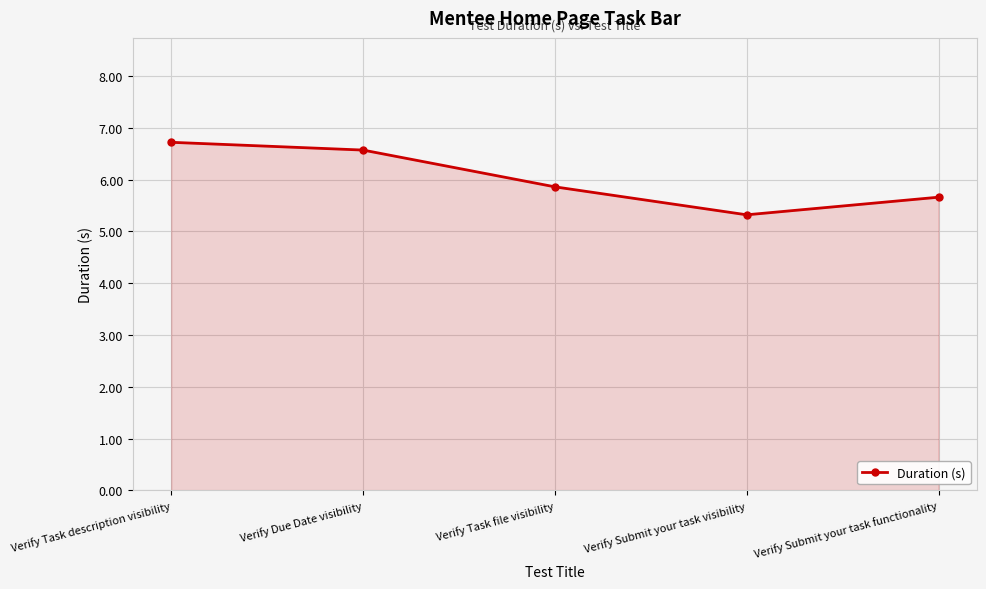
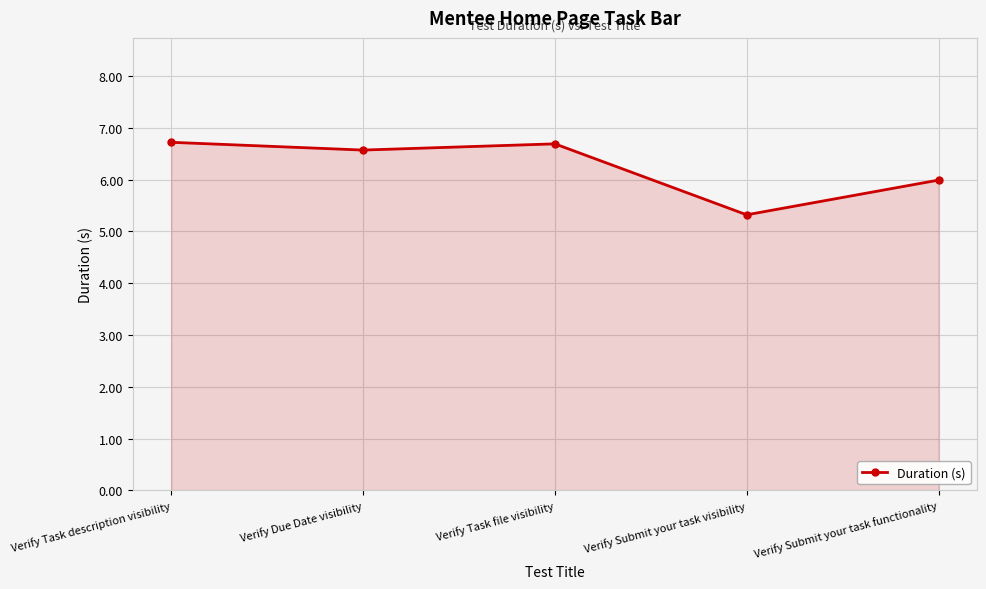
  {
    "Verify Task description visibility": 6.7,
    "Verify Due Date visibility": 6.6,
-   "Verify Task file visibility": 5.9,
+   "Verify Task file visibility": 6.7,
    "Verify Submit your task visibility": 5.3,
-   "Verify Submit your task functionality": 5.7
+   "Verify Submit your task functionality": 6.0
  }
